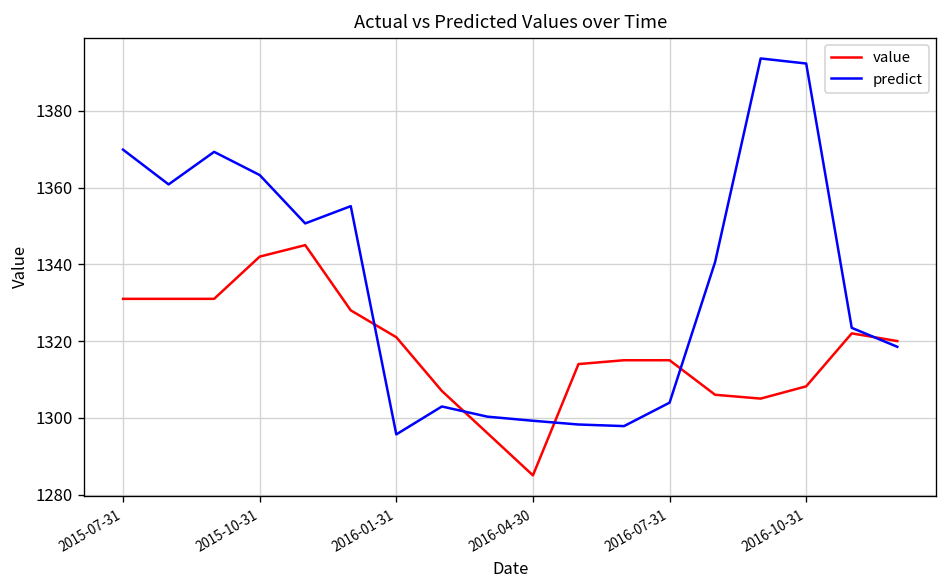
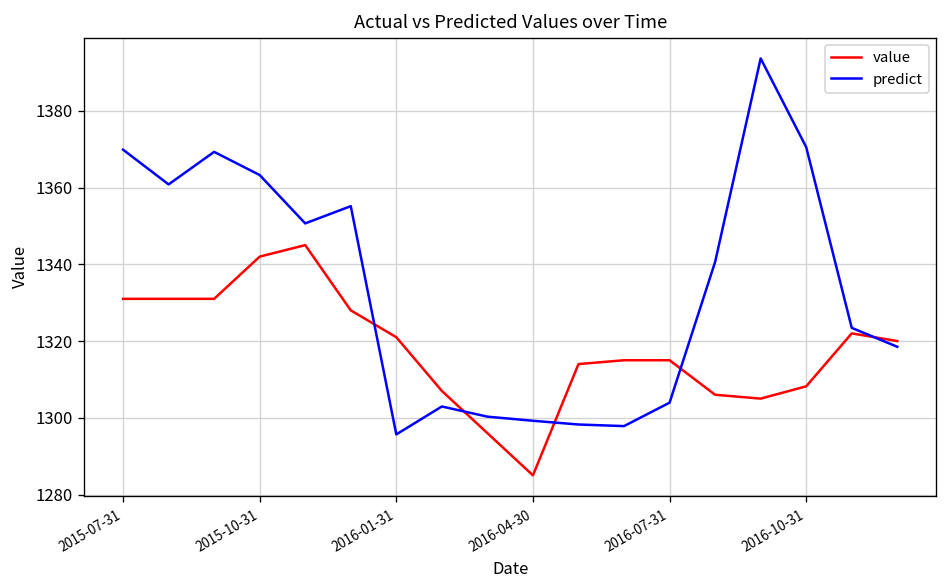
  {
    "value": {
      "2015-07-31": 1331,
      "2015-10-31": 1342,
      "2016-01-31": 1321,
      "2016-04-30": 1285,
      "2016-07-31": 1315,
      "2016-10-31": 1308
    },
    "predict": {
      "2015-07-31": 1370,
      "2015-10-31": 1363,
      "2016-01-31": 1296,
      "2016-04-30": 1299,
      "2016-07-31": 1304,
-     "2016-10-31": 1392
+     "2016-10-31": 1371
    }
  }
